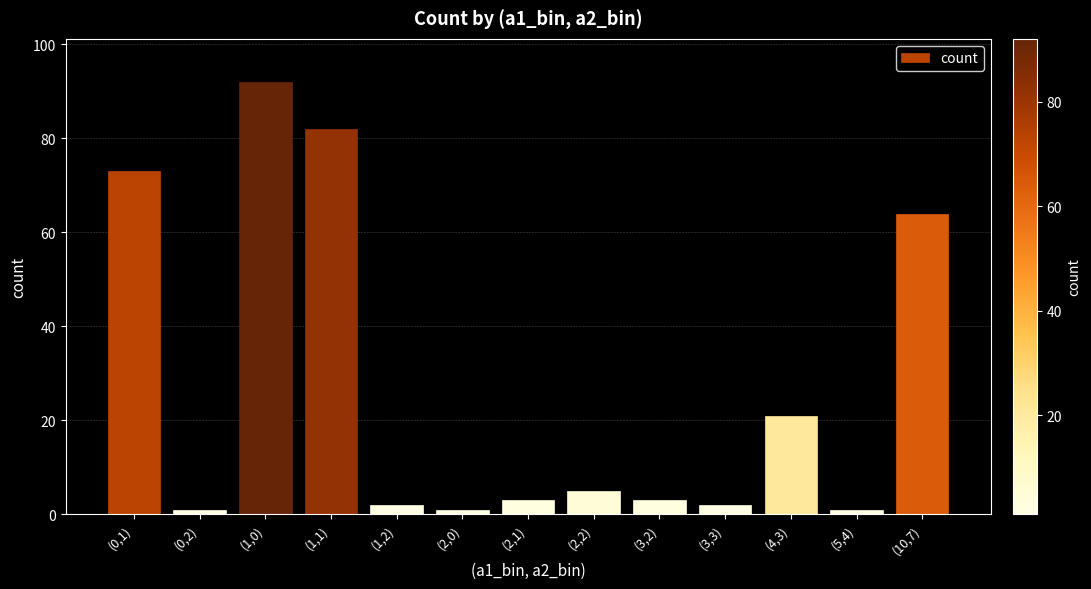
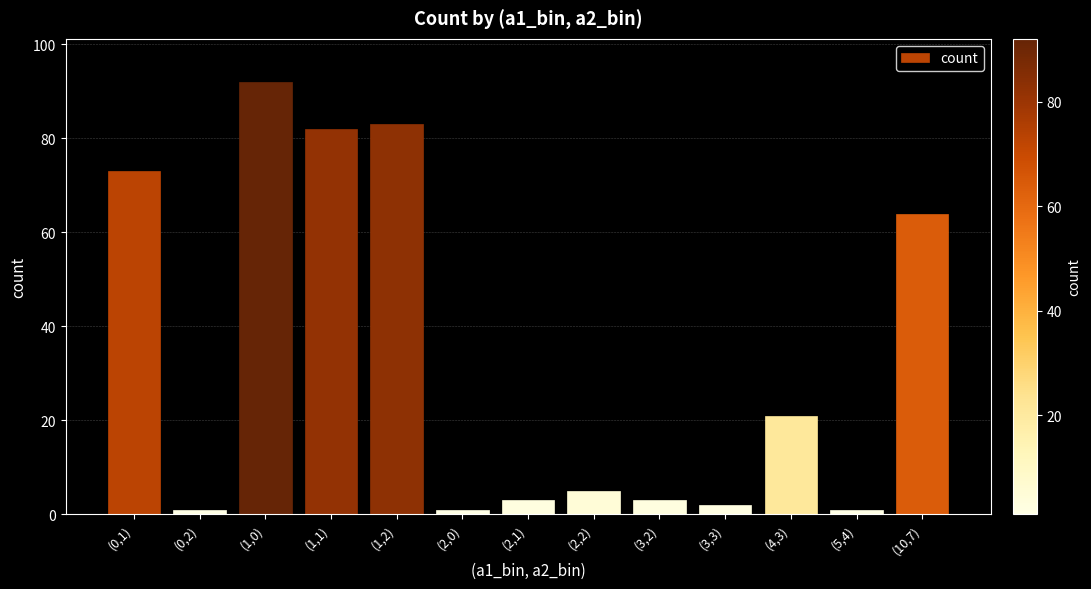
  {
    "(0,1)": 73,
    "(0,2)": 1,
    "(1,0)": 92,
    "(1,1)": 82,
-   "(1,2)": 2,
+   "(1,2)": 83,
    "(2,0)": 1,
    "(2,1)": 3,
    "(2,2)": 5,
    "(3,2)": 3,
    "(3,3)": 2,
    "(4,3)": 21,
    "(5,4)": 1,
    "(10,7)": 64
  }
